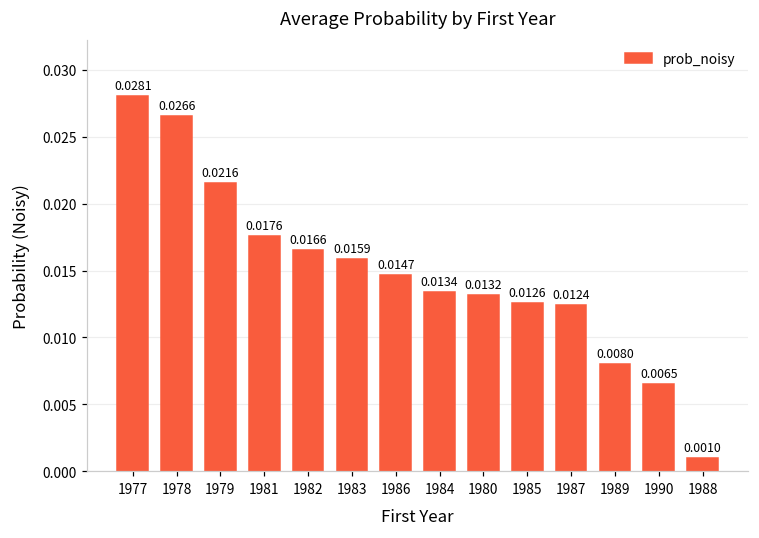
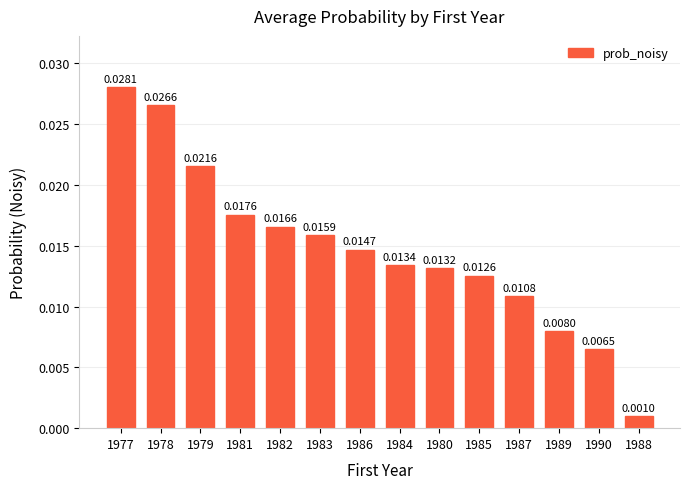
  {
    "1977": 0.0281,
    "1978": 0.0266,
    "1979": 0.0216,
    "1981": 0.0176,
    "1982": 0.0166,
    "1983": 0.0159,
    "1986": 0.0147,
    "1984": 0.0134,
    "1980": 0.0132,
    "1985": 0.0126,
-   "1987": 0.0124,
+   "1987": 0.0108,
    "1989": 0.0080,
    "1990": 0.0065,
    "1988": 0.0010
  }
